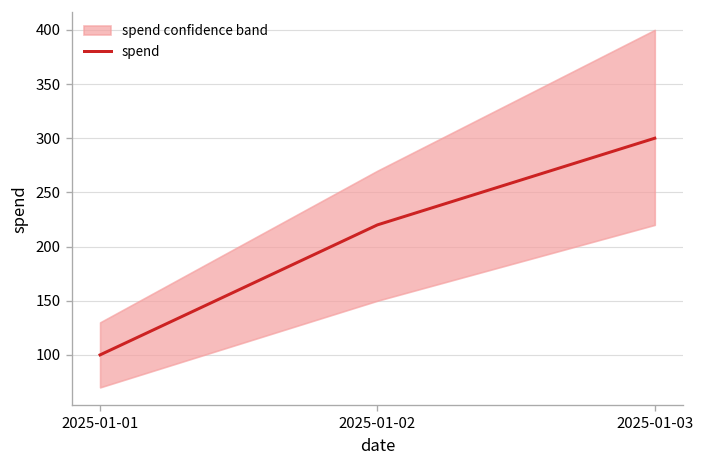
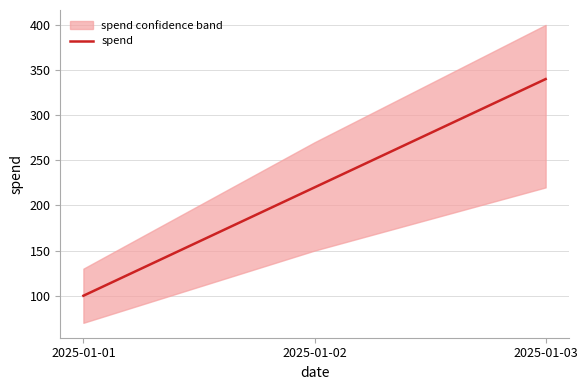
  {
    "spend": {
      "2025-01-01": 100,
      "2025-01-02": 220,
-     "2025-01-03": 300
+     "2025-01-03": 340
    }
  }
